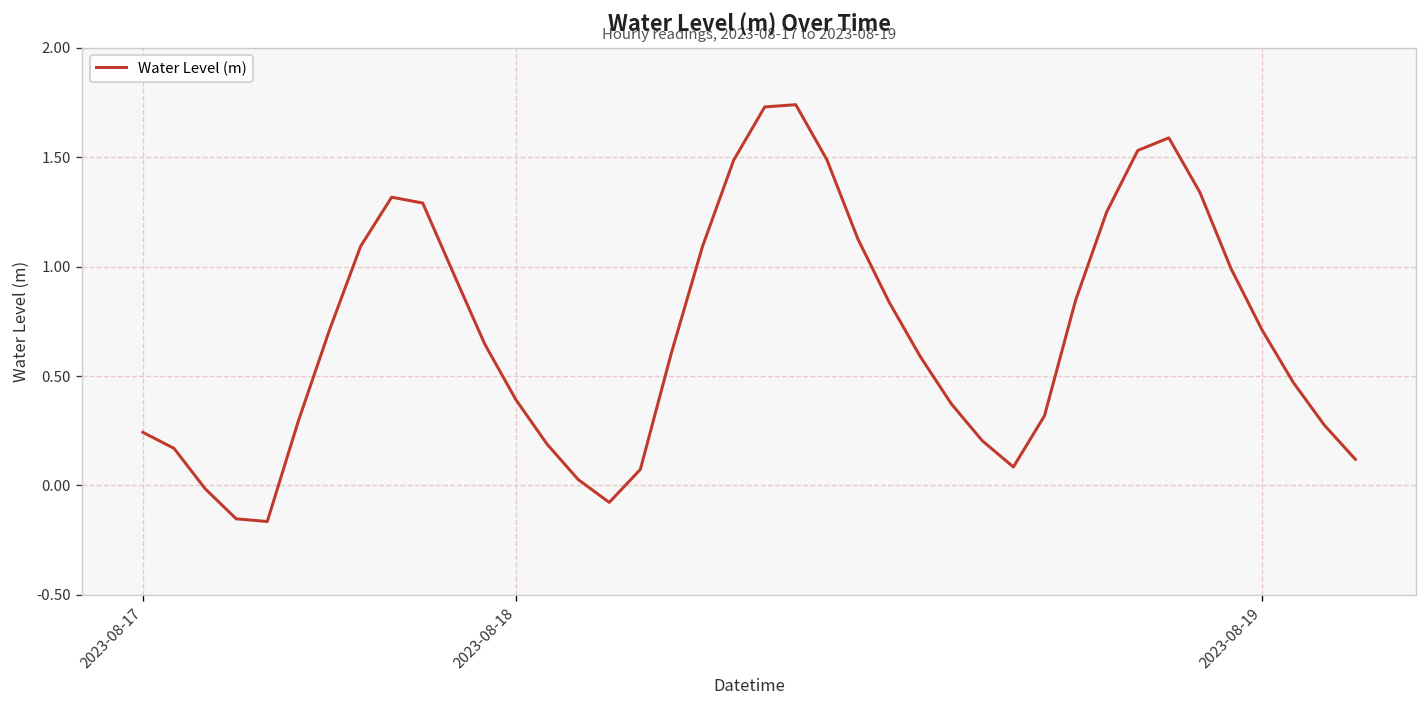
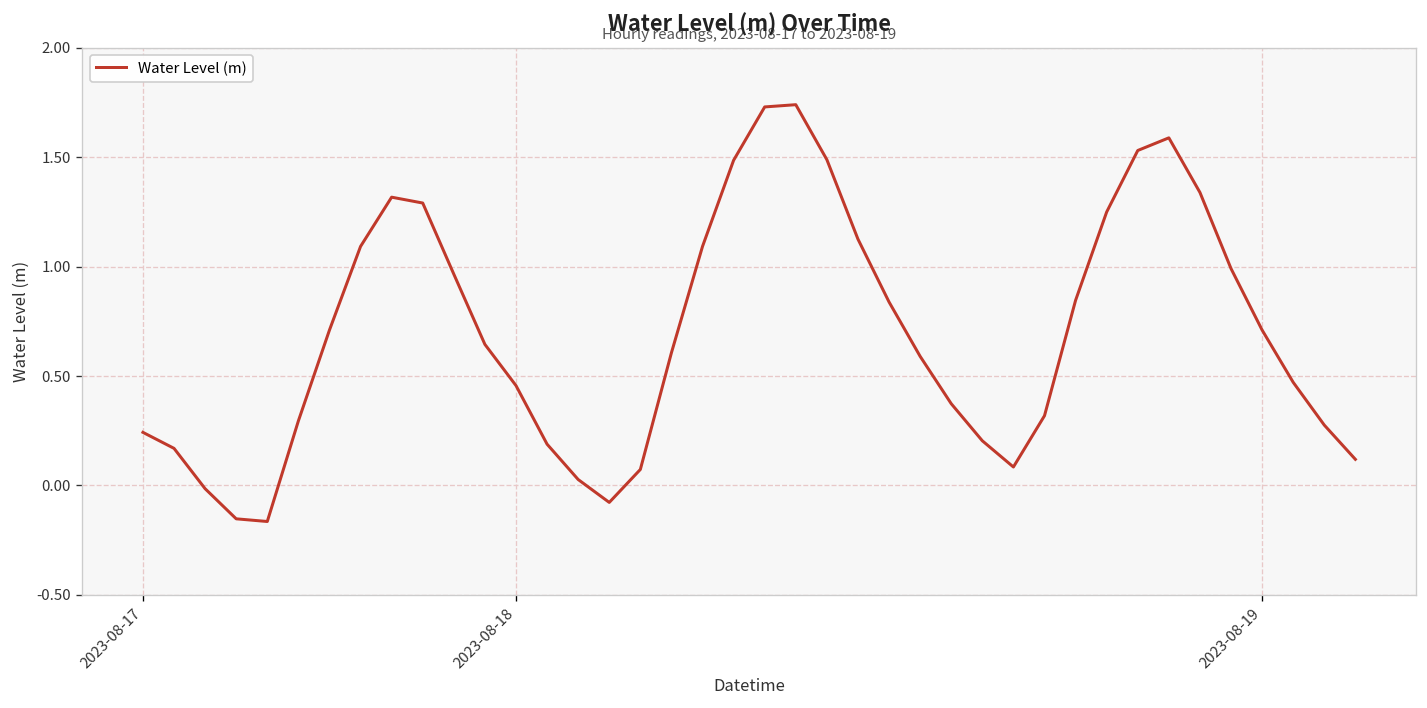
  {
    "2023-08-17": 0.24,
-   "2023-08-18": 0.39,
+   "2023-08-18": 0.46,
    "2023-08-19": 0.71
  }
